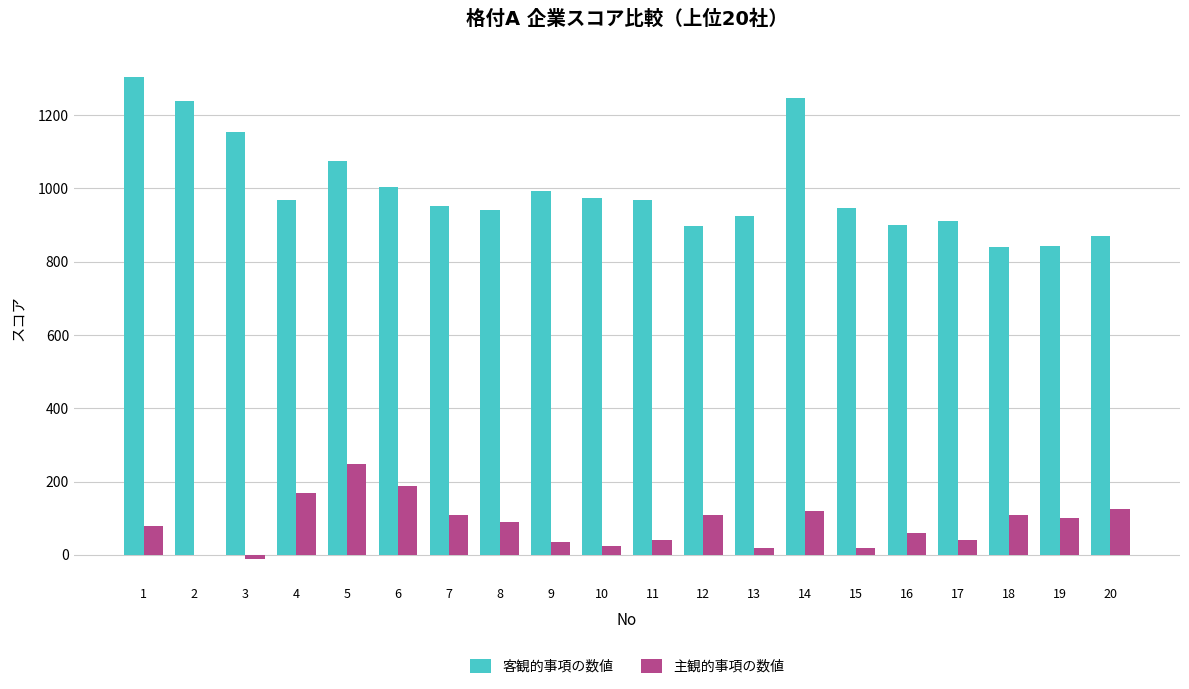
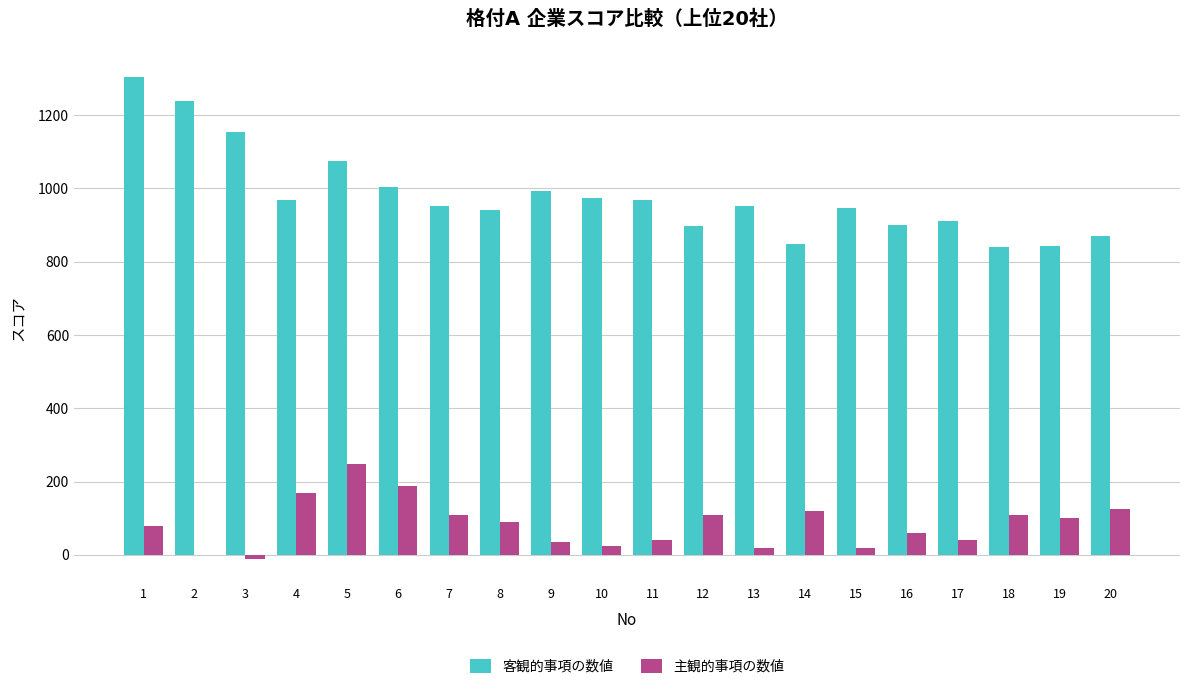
  {
    "客観的事項の数値": {
      "1": 1300,
      "2": 1240,
      "3": 1150,
      "4": 970,
      "5": 1080,
      "6": 1000,
      "7": 950,
      "8": 940,
      "9": 990,
      "10": 970,
      "11": 970,
      "12": 900,
-     "13": 920,
-     "14": 1250,
+     "13": 950,
+     "14": 850,
      "15": 950,
      "16": 900,
      "17": 910,
      "18": 840,
      "19": 840,
      "20": 870
    },
    "主観的事項の数値": {
      "1": 80,
      "2": 0,
      "3": -10,
      "4": 170,
      "5": 250,
      "6": 190,
      "7": 110,
      "8": 90,
      "9": 40,
      "10": 30,
      "11": 40,
      "12": 110,
      "13": 20,
      "14": 120,
      "15": 20,
      "16": 60,
      "17": 40,
      "18": 110,
      "19": 100,
      "20": 130
    }
  }
